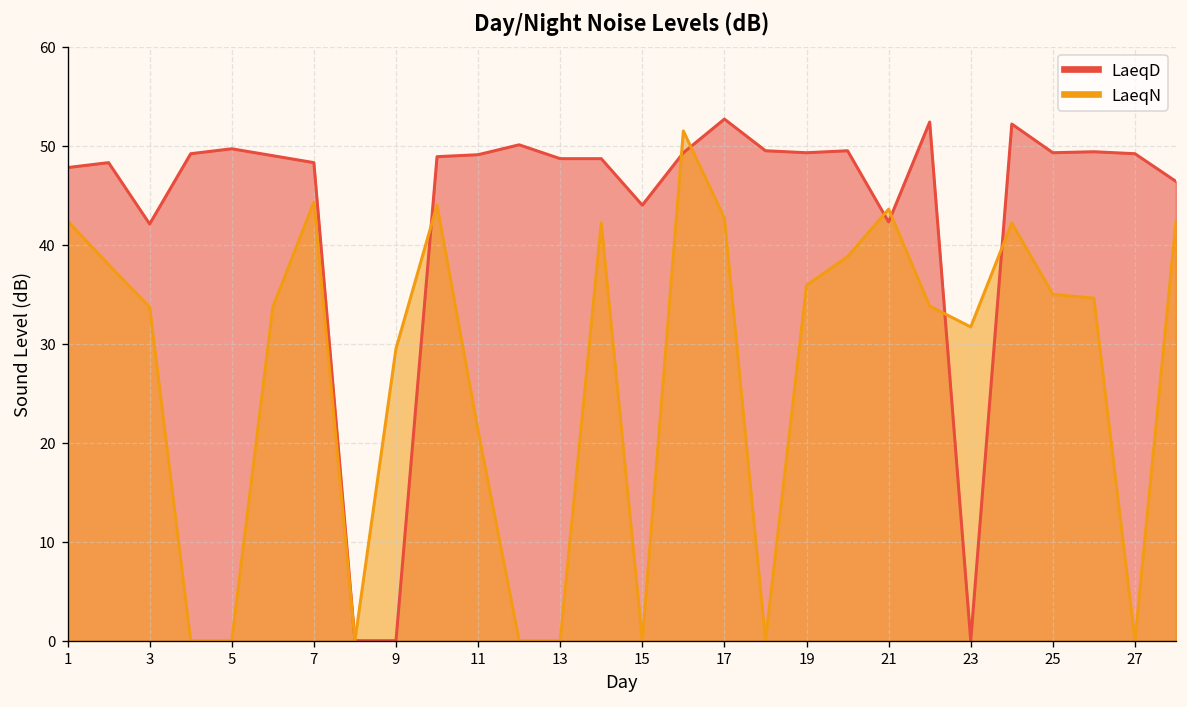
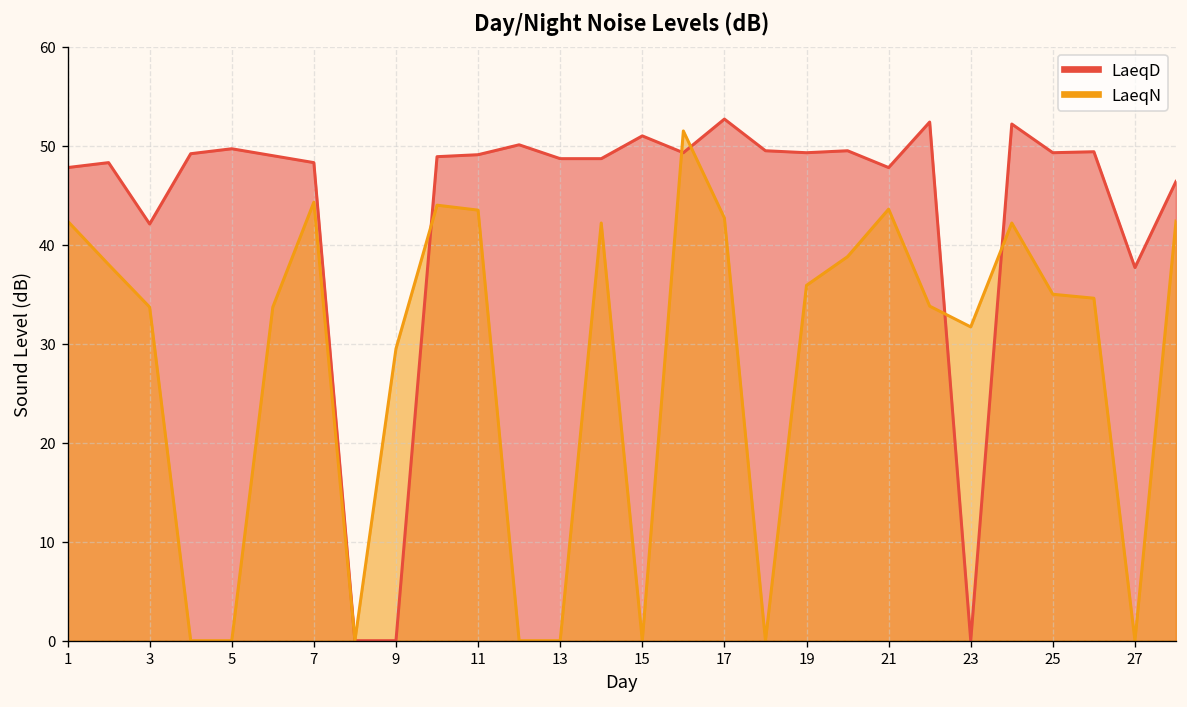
  {
    "LaeqD": {
      "1": 48,
      "3": 42,
      "5": 50,
      "7": 48,
      "9": 0,
      "11": 49,
      "13": 49,
-     "15": 44,
+     "15": 51,
      "17": 53,
      "19": 49,
-     "21": 42,
+     "21": 48,
      "23": 0,
      "25": 49,
-     "27": 49
+     "27": 38
    },
    "LaeqN": {
      "1": 42,
      "3": 34,
      "5": 0,
      "7": 44,
      "9": 30,
-     "11": 21,
+     "11": 44,
      "13": 0,
      "15": 0,
      "17": 43,
      "19": 36,
      "21": 44,
      "23": 32,
      "25": 35,
      "27": 0
    }
  }
